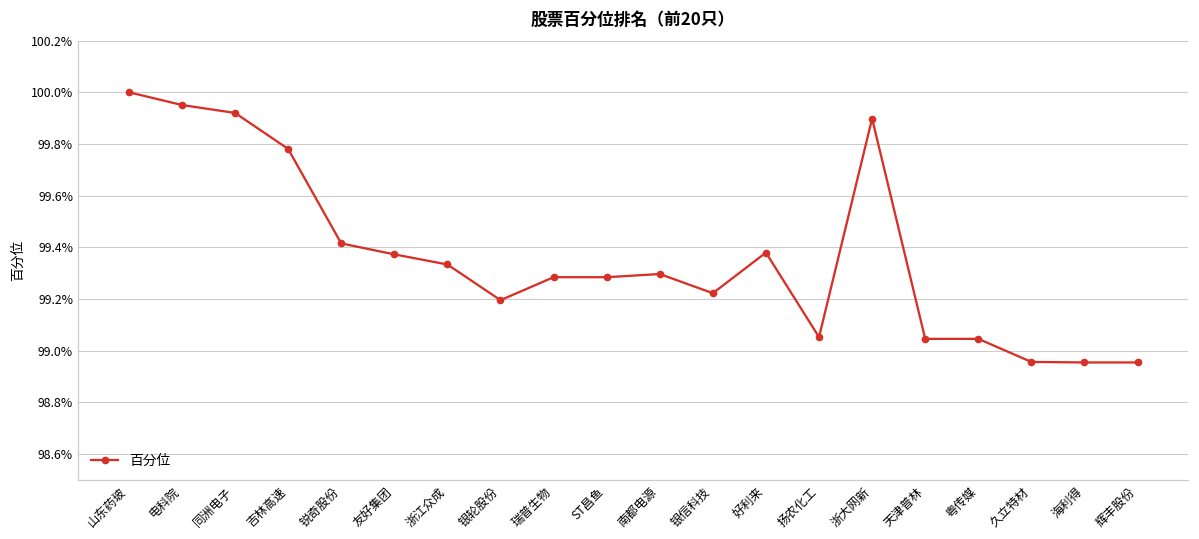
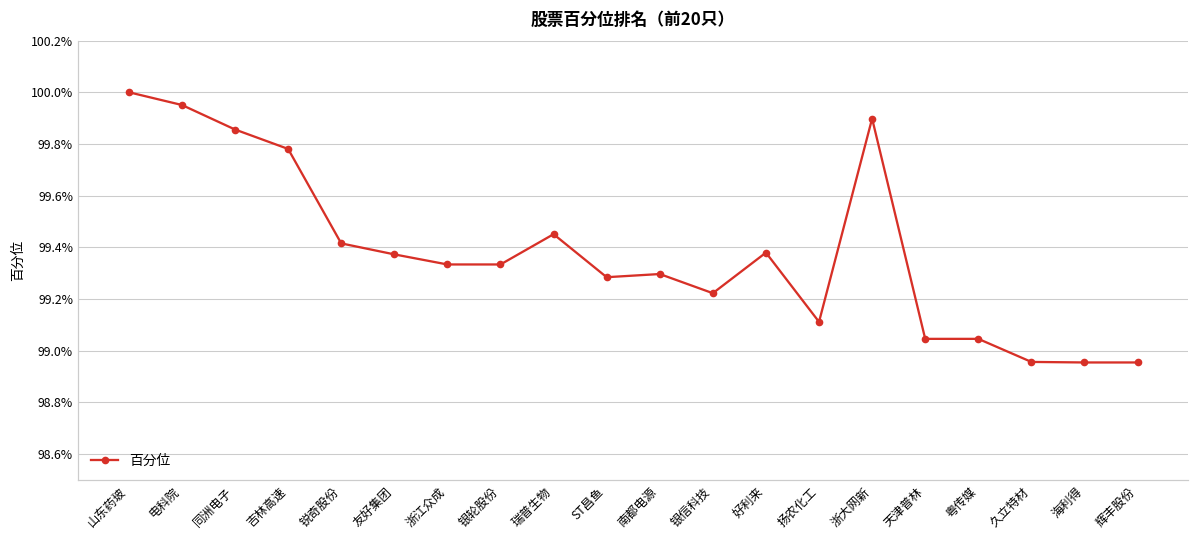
  {
    "山东药玻": "100.00%",
    "电科院": "99.95%",
-   "同洲电子": "99.92%",
+   "同洲电子": "99.86%",
    "吉林高速": "99.78%",
    "锐奇股份": "99.41%",
    "友好集团": "99.37%",
    "浙江众成": "99.33%",
-   "银轮股份": "99.20%",
-   "瑞普生物": "99.28%",
+   "银轮股份": "99.33%",
+   "瑞普生物": "99.45%",
    "ST昌鱼": "99.28%",
    "南都电源": "99.30%",
    "银信科技": "99.22%",
    "好利来": "99.38%",
-   "扬农化工": "99.05%",
+   "扬农化工": "99.11%",
    "浙大网新": "99.90%",
    "天津普林": "99.05%",
    "粤传媒": "99.05%",
    "久立特材": "98.96%",
    "海利得": "98.95%",
    "辉丰股份": "98.95%"
  }
